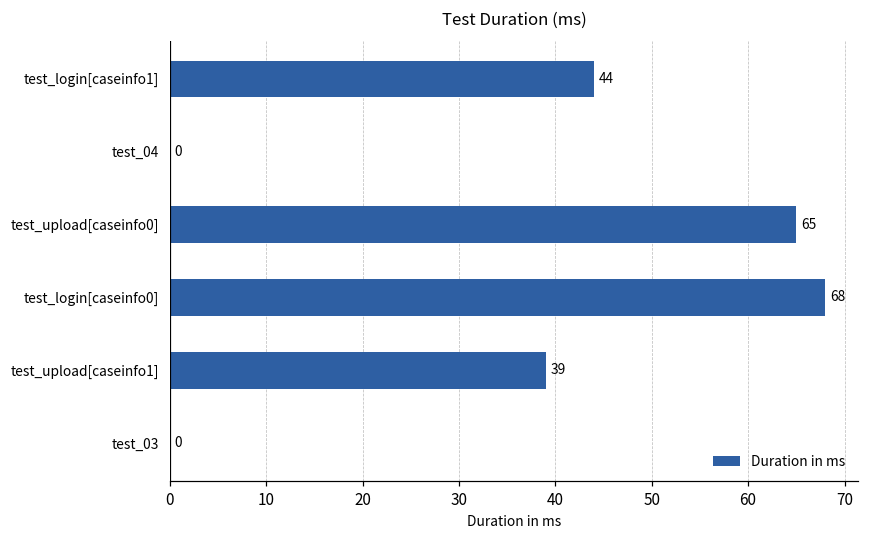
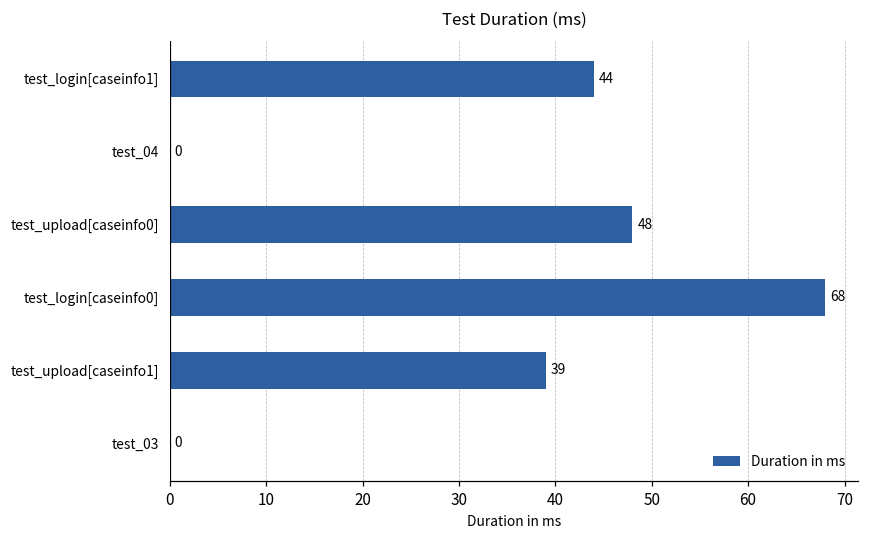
  {
    "test_login[caseinfo1]": 44,
    "test_04": 0,
-   "test_upload[caseinfo0]": 65,
+   "test_upload[caseinfo0]": 48,
    "test_login[caseinfo0]": 68,
    "test_upload[caseinfo1]": 39,
    "test_03": 0
  }
